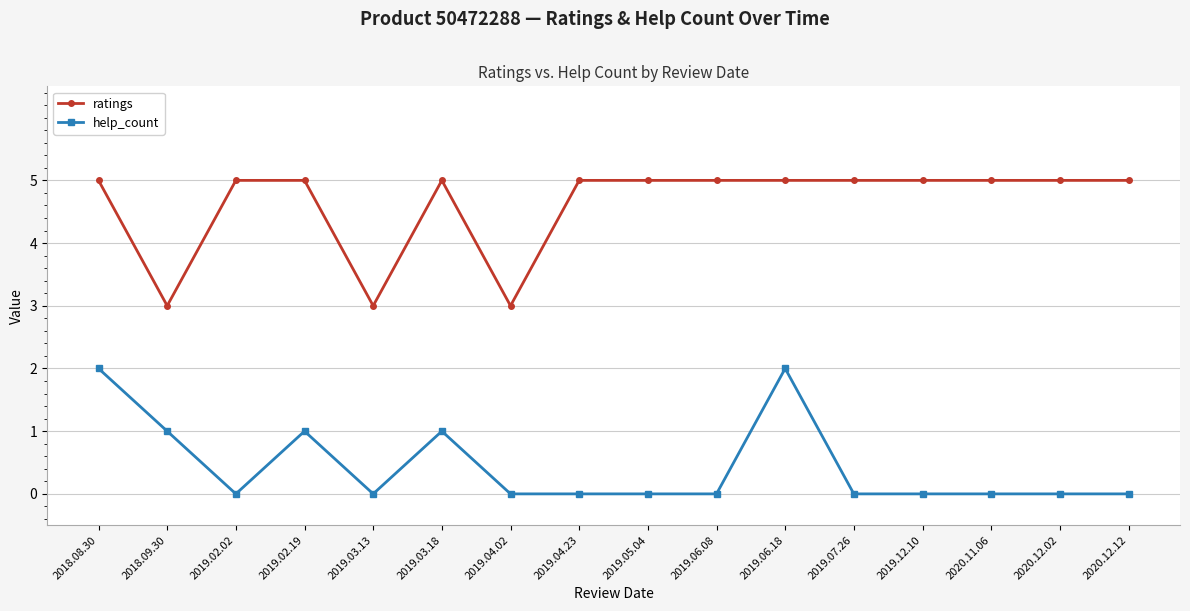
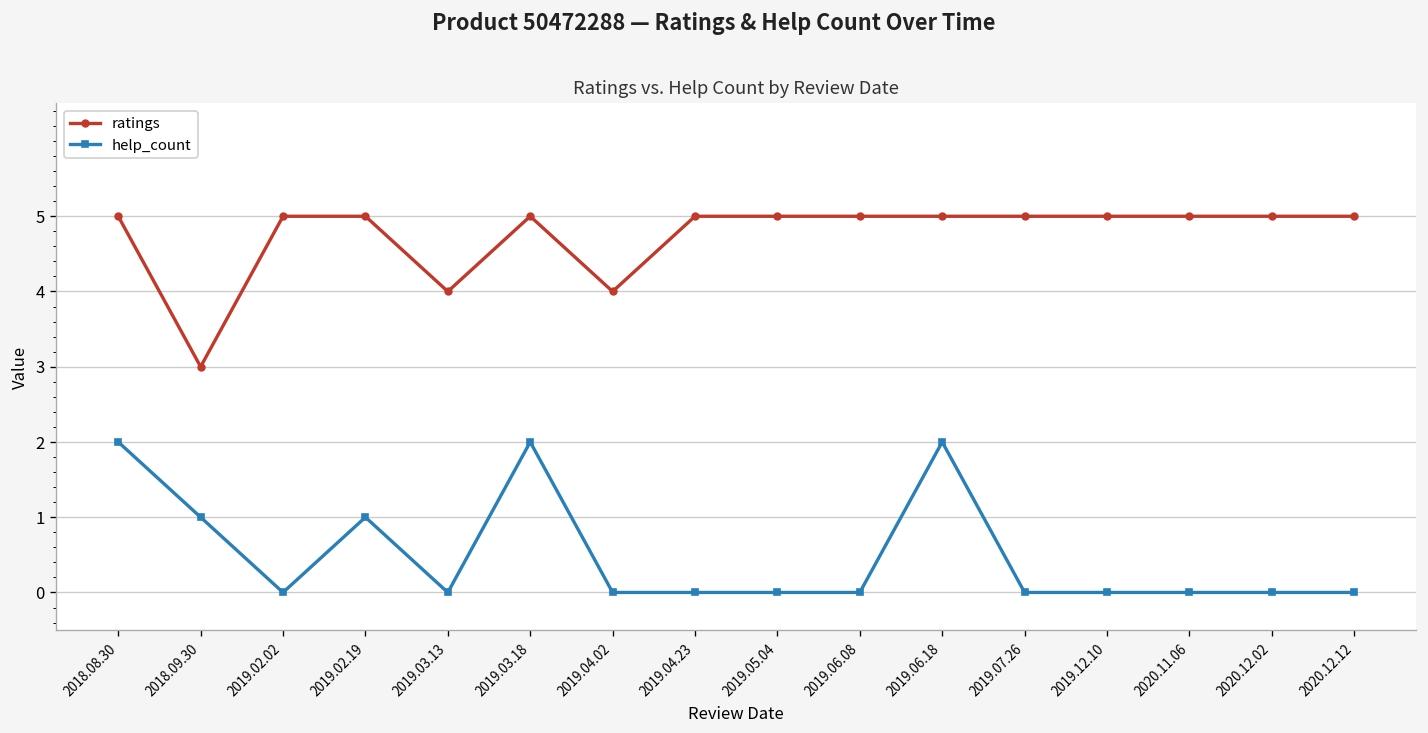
  {
    "ratings": {
      "2018.08.30": 5,
      "2018.09.30": 3,
      "2019.02.02": 5,
      "2019.02.19": 5,
-     "2019.03.13": 3,
+     "2019.03.13": 4,
      "2019.03.18": 5,
-     "2019.04.02": 3,
+     "2019.04.02": 4,
      "2019.04.23": 5,
      "2019.05.04": 5,
      "2019.06.08": 5,
      "2019.06.18": 5,
      "2019.07.26": 5,
      "2019.12.10": 5,
      "2020.11.06": 5,
      "2020.12.02": 5,
      "2020.12.12": 5
    },
    "help_count": {
      "2018.08.30": 2,
      "2018.09.30": 1,
      "2019.02.02": 0,
      "2019.02.19": 1,
      "2019.03.13": 0,
-     "2019.03.18": 1,
+     "2019.03.18": 2,
      "2019.04.02": 0,
      "2019.04.23": 0,
      "2019.05.04": 0,
      "2019.06.08": 0,
      "2019.06.18": 2,
      "2019.07.26": 0,
      "2019.12.10": 0,
      "2020.11.06": 0,
      "2020.12.02": 0,
      "2020.12.12": 0
    }
  }
